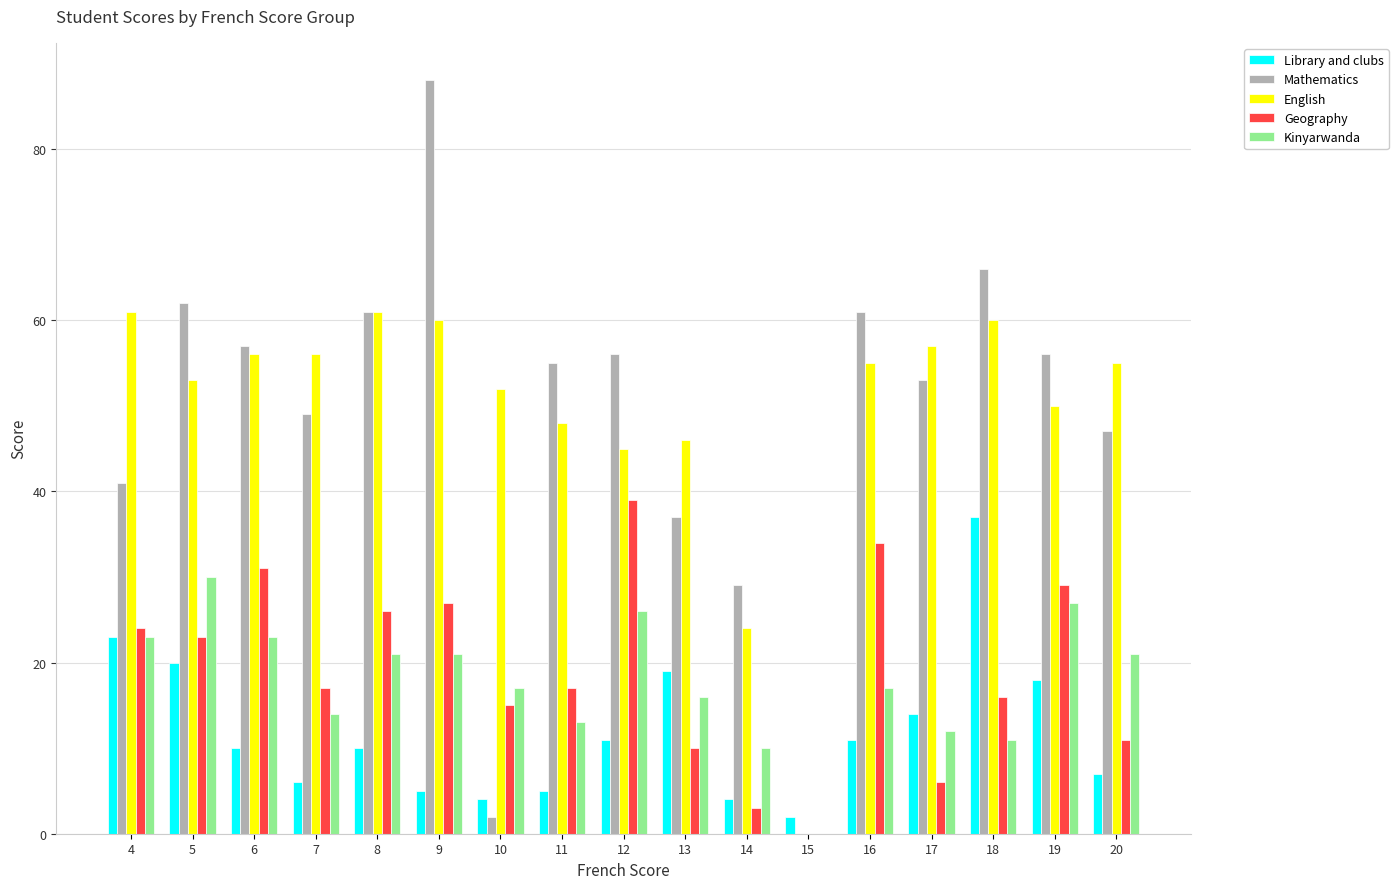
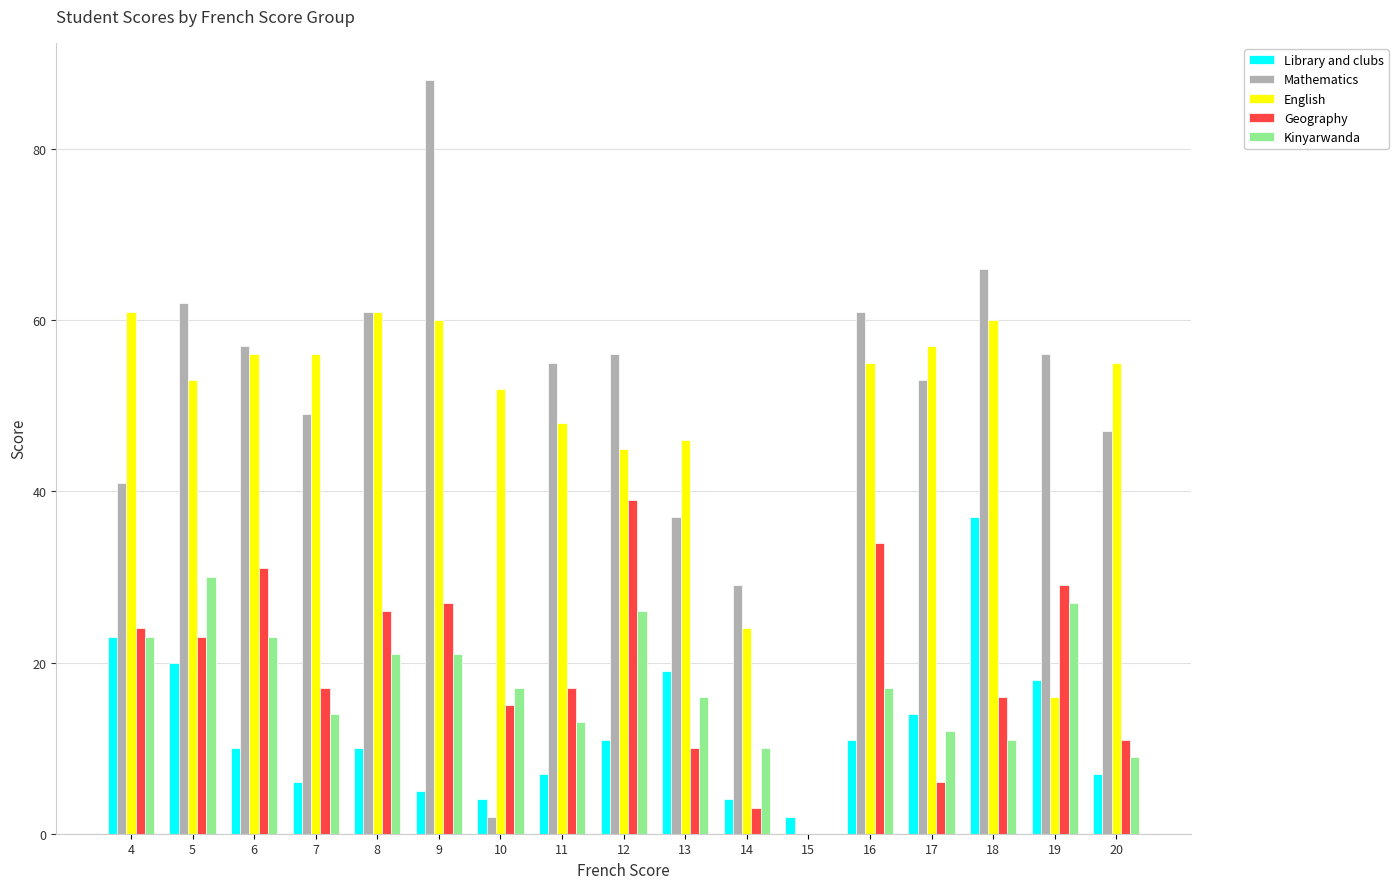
  {
    "Library and clubs": {
      "4": 23,
      "5": 20,
      "6": 10,
      "7": 6,
      "8": 10,
      "9": 5,
      "10": 4,
-     "11": 5,
+     "11": 7,
      "12": 11,
      "13": 19,
      "14": 4,
      "15": 2,
      "16": 11,
      "17": 14,
      "18": 37,
      "19": 18,
      "20": 7
    },
    "Mathematics": {
      "4": 41,
      "5": 62,
      "6": 57,
      "7": 49,
      "8": 61,
      "9": 88,
      "10": 2,
      "11": 55,
      "12": 56,
      "13": 37,
      "14": 29,
      "15": 0,
      "16": 61,
      "17": 53,
      "18": 66,
      "19": 56,
      "20": 47
    },
    "English": {
      "4": 61,
      "5": 53,
      "6": 56,
      "7": 56,
      "8": 61,
      "9": 60,
      "10": 52,
      "11": 48,
      "12": 45,
      "13": 46,
      "14": 24,
      "15": 0,
      "16": 55,
      "17": 57,
      "18": 60,
-     "19": 50,
+     "19": 16,
      "20": 55
    },
    "Geography": {
      "4": 24,
      "5": 23,
      "6": 31,
      "7": 17,
      "8": 26,
      "9": 27,
      "10": 15,
      "11": 17,
      "12": 39,
      "13": 10,
      "14": 3,
      "15": 0,
      "16": 34,
      "17": 6,
      "18": 16,
      "19": 29,
      "20": 11
    },
    "Kinyarwanda": {
      "4": 23,
      "5": 30,
      "6": 23,
      "7": 14,
      "8": 21,
      "9": 21,
      "10": 17,
      "11": 13,
      "12": 26,
      "13": 16,
      "14": 10,
      "15": 0,
      "16": 17,
      "17": 12,
      "18": 11,
      "19": 27,
-     "20": 21
+     "20": 9
    }
  }
